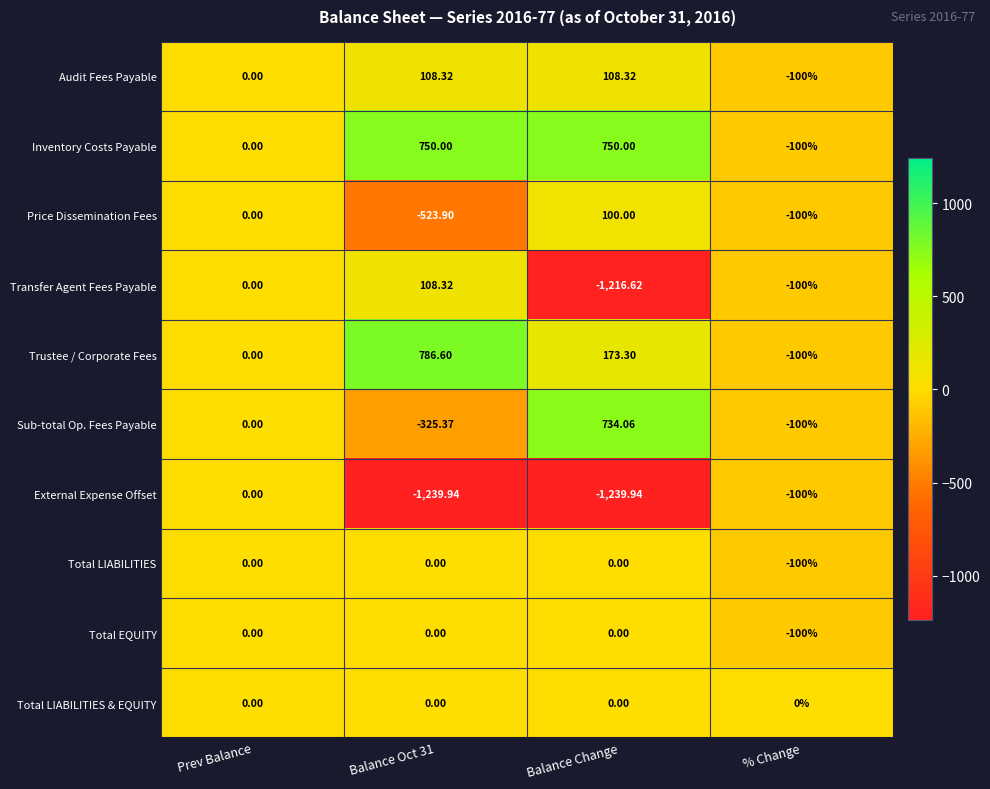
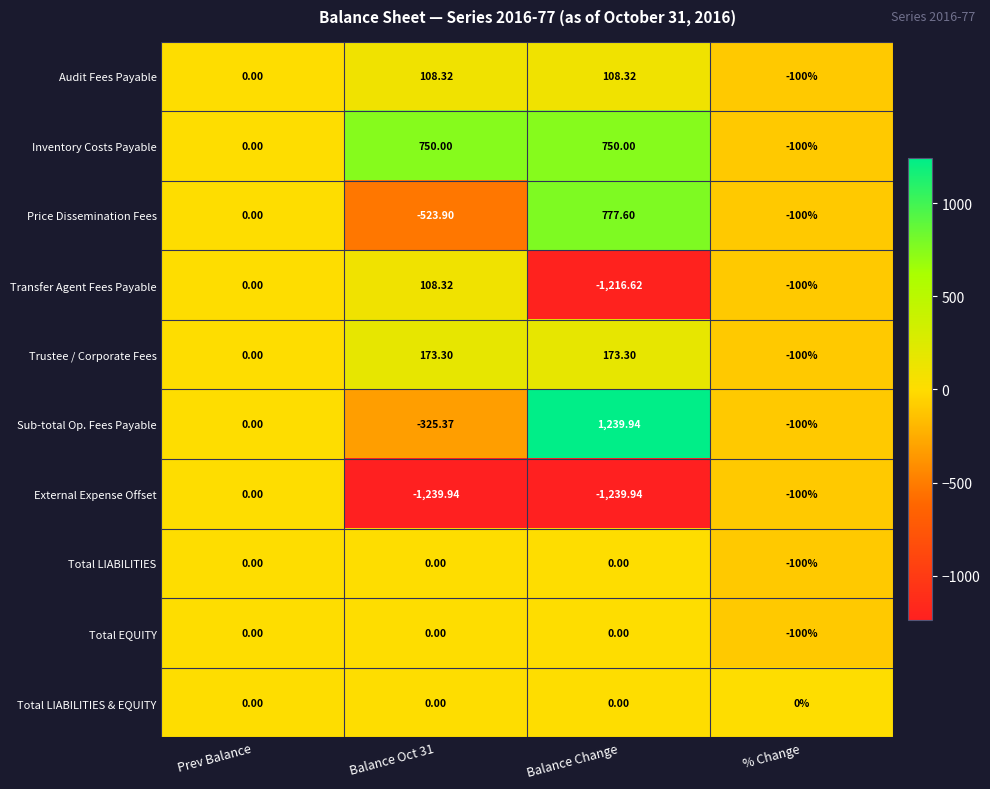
  {
    "Audit Fees Payable": {
      "Prev Balance": "0.00",
      "Balance Oct 31": "108.32",
      "Balance Change": "108.32",
      "% Change": "-100%"
    },
    "Inventory Costs Payable": {
      "Prev Balance": "0.00",
      "Balance Oct 31": "750.00",
      "Balance Change": "750.00",
      "% Change": "-100%"
    },
    "Price Dissemination Fees": {
      "Prev Balance": "0.00",
      "Balance Oct 31": "-523.90",
-     "Balance Change": "100.00",
+     "Balance Change": "777.60",
      "% Change": "-100%"
    },
    "Transfer Agent Fees Payable": {
      "Prev Balance": "0.00",
      "Balance Oct 31": "108.32",
      "Balance Change": "-1,216.62",
      "% Change": "-100%"
    },
    "Trustee / Corporate Fees": {
      "Prev Balance": "0.00",
-     "Balance Oct 31": "786.60",
+     "Balance Oct 31": "173.30",
      "Balance Change": "173.30",
      "% Change": "-100%"
    },
    "Sub-total Op. Fees Payable": {
      "Prev Balance": "0.00",
      "Balance Oct 31": "-325.37",
-     "Balance Change": "734.06",
+     "Balance Change": "1,239.94",
      "% Change": "-100%"
    },
    "External Expense Offset": {
      "Prev Balance": "0.00",
      "Balance Oct 31": "-1,239.94",
      "Balance Change": "-1,239.94",
      "% Change": "-100%"
    },
    "Total LIABILITIES": {
      "Prev Balance": "0.00",
      "Balance Oct 31": "0.00",
      "Balance Change": "0.00",
      "% Change": "-100%"
    },
    "Total EQUITY": {
      "Prev Balance": "0.00",
      "Balance Oct 31": "0.00",
      "Balance Change": "0.00",
      "% Change": "-100%"
    },
    "Total LIABILITIES & EQUITY": {
      "Prev Balance": "0.00",
      "Balance Oct 31": "0.00",
      "Balance Change": "0.00",
      "% Change": "0%"
    }
  }
